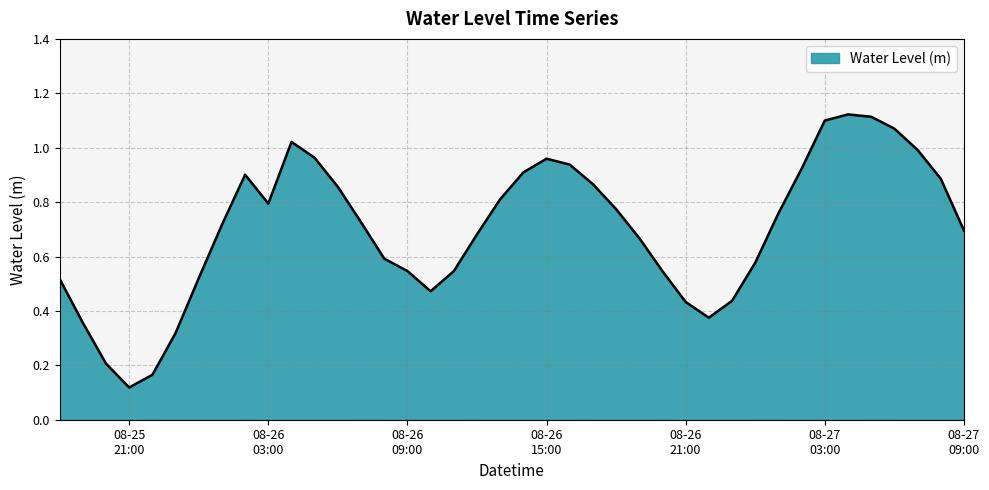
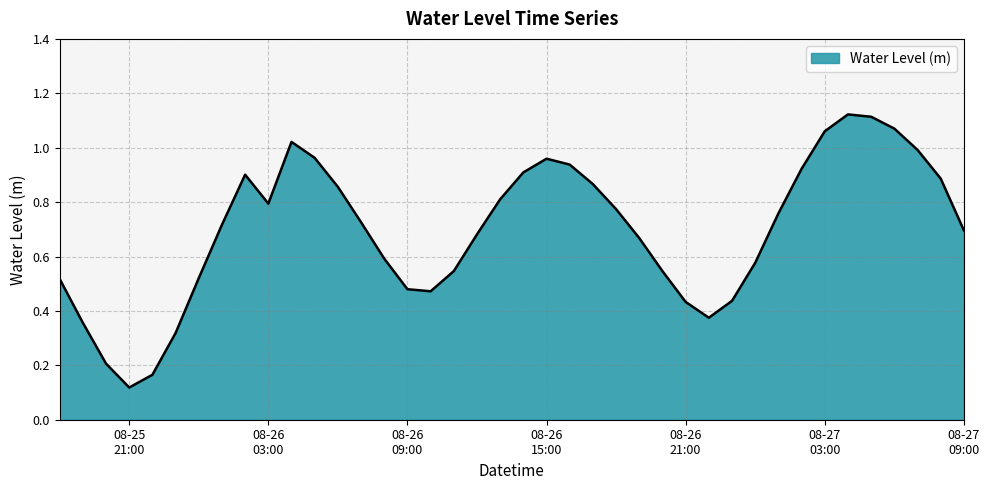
  {
    "08-25 21:00": 0.12,
    "08-26 03:00": 0.79,
-   "08-26 09:00": 0.55,
+   "08-26 09:00": 0.48,
    "08-26 15:00": 0.96,
    "08-26 21:00": 0.43,
-   "08-27 03:00": 1.10,
+   "08-27 03:00": 1.06,
    "08-27 09:00": 0.70
  }
